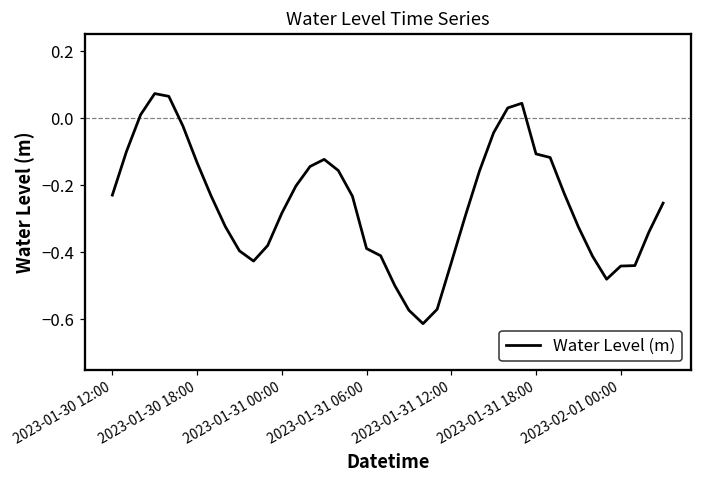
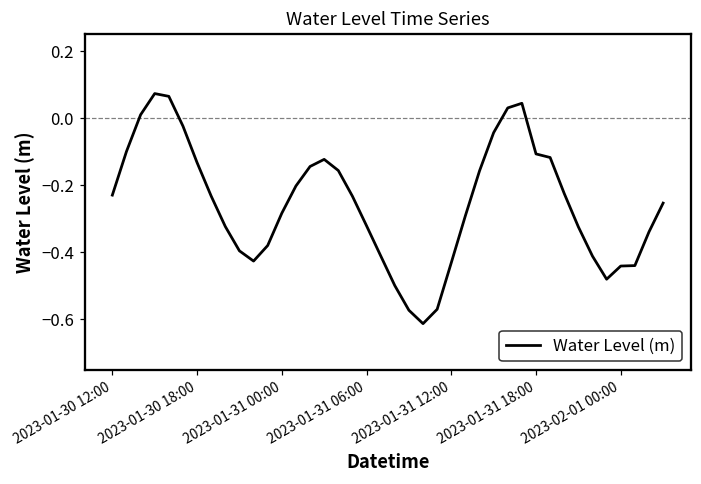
  {
    "2023-01-30 12:00": -0.23,
    "2023-01-30 18:00": -0.13,
    "2023-01-31 00:00": -0.28,
-   "2023-01-31 06:00": -0.39,
+   "2023-01-31 06:00": -0.32,
    "2023-01-31 12:00": -0.43,
    "2023-01-31 18:00": -0.11,
    "2023-02-01 00:00": -0.44
  }
